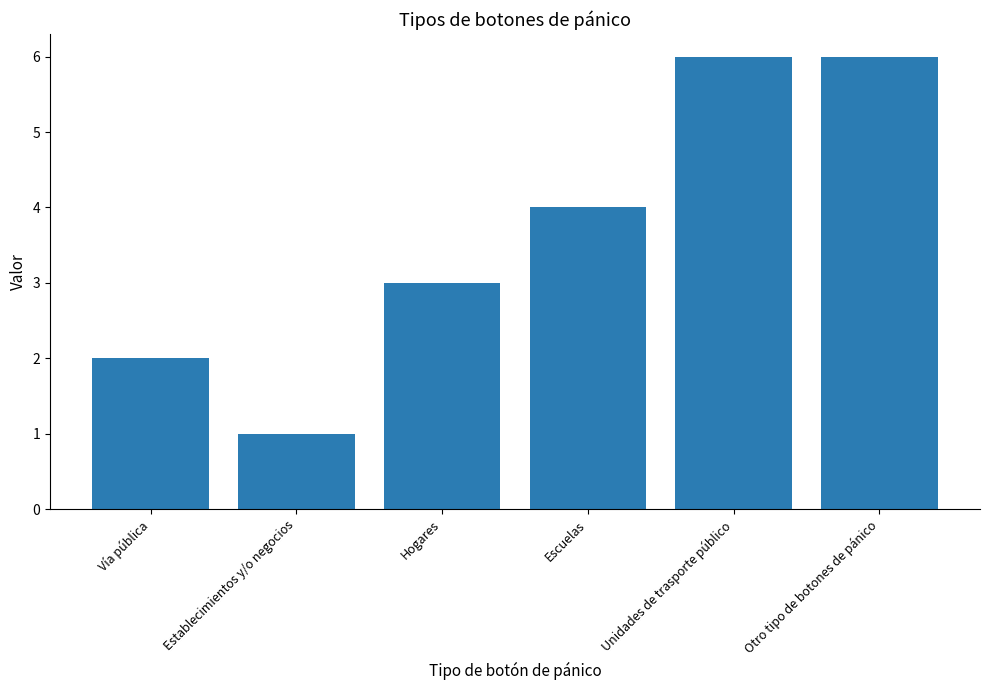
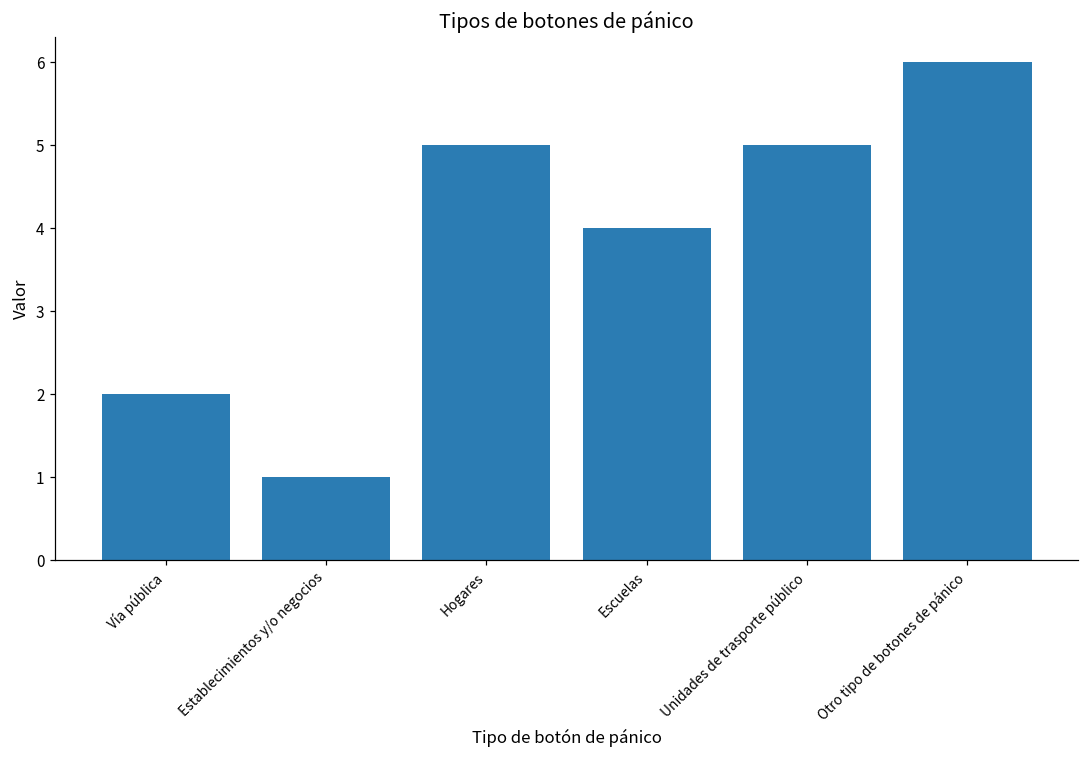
  {
    "Vía pública": 2,
    "Establecimientos y/o negocios": 1,
-   "Hogares": 3,
+   "Hogares": 5,
    "Escuelas": 4,
-   "Unidades de trasporte público": 6,
+   "Unidades de trasporte público": 5,
    "Otro tipo de botones de pánico": 6
  }
